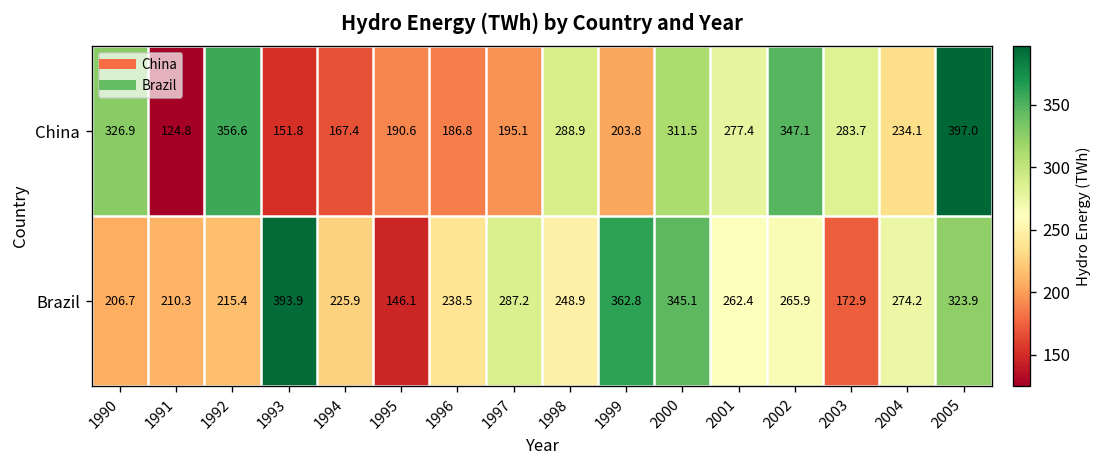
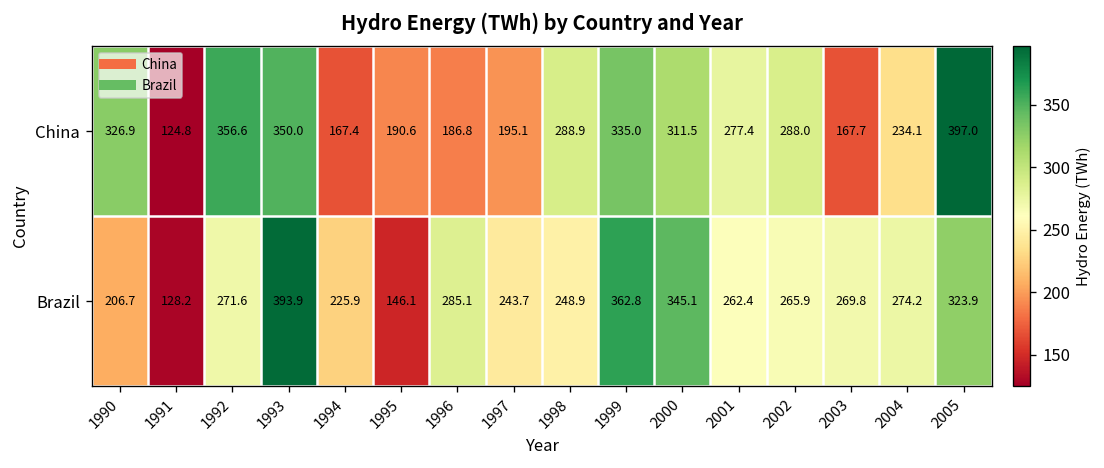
  {
    "China": {
      "1990": 326.9,
      "1991": 124.8,
      "1992": 356.6,
-     "1993": 151.8,
+     "1993": 350.0,
      "1994": 167.4,
      "1995": 190.6,
      "1996": 186.8,
      "1997": 195.1,
      "1998": 288.9,
-     "1999": 203.8,
+     "1999": 335.0,
      "2000": 311.5,
      "2001": 277.4,
-     "2002": 347.1,
-     "2003": 283.7,
+     "2002": 288.0,
+     "2003": 167.7,
      "2004": 234.1,
      "2005": 397.0
    },
    "Brazil": {
      "1990": 206.7,
-     "1991": 210.3,
-     "1992": 215.4,
+     "1991": 128.2,
+     "1992": 271.6,
      "1993": 393.9,
      "1994": 225.9,
      "1995": 146.1,
-     "1996": 238.5,
-     "1997": 287.2,
+     "1996": 285.1,
+     "1997": 243.7,
      "1998": 248.9,
      "1999": 362.8,
      "2000": 345.1,
      "2001": 262.4,
      "2002": 265.9,
-     "2003": 172.9,
+     "2003": 269.8,
      "2004": 274.2,
      "2005": 323.9
    }
  }
